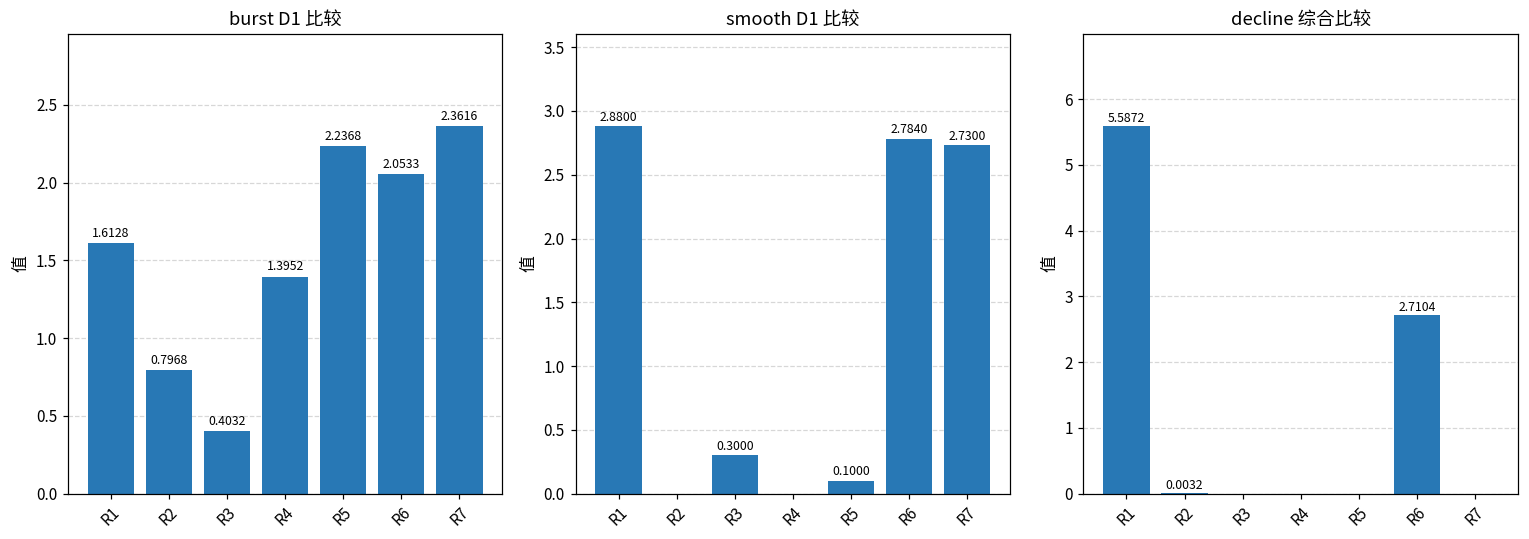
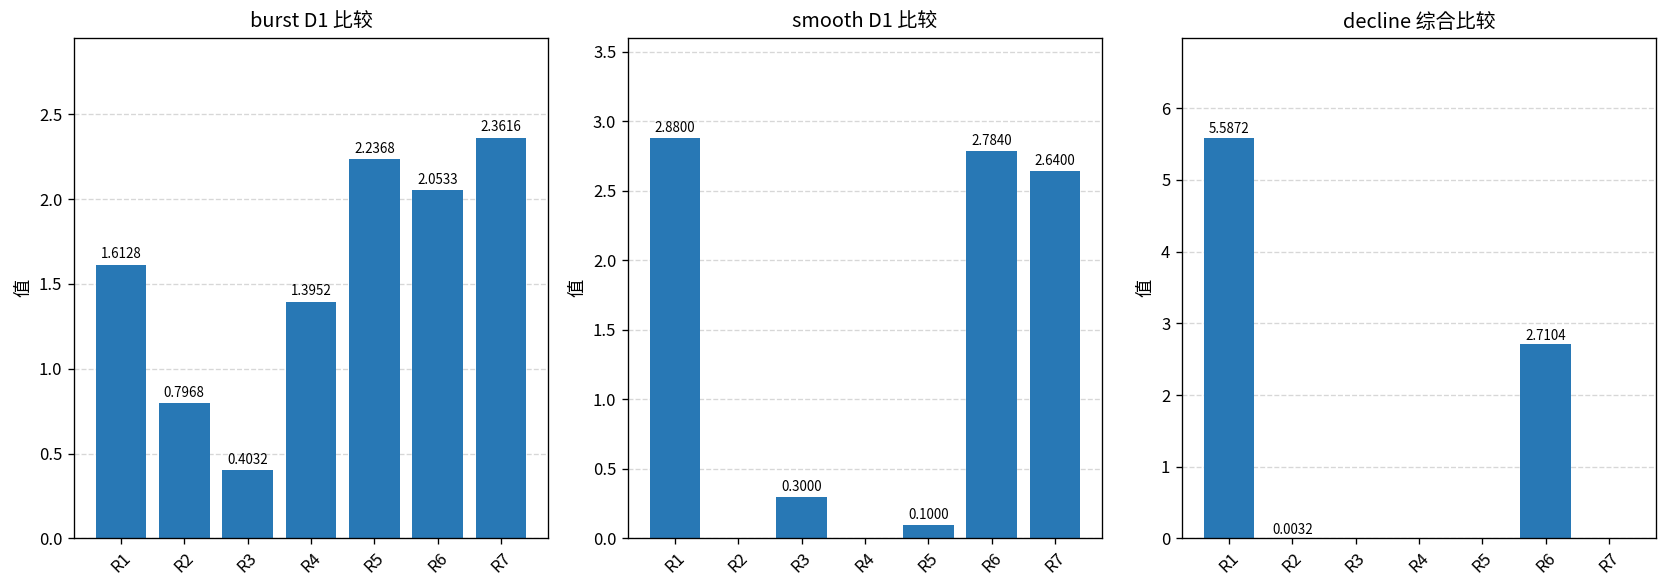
  {
    "burst D1 比较": {
      "R1": 1.6128,
      "R2": 0.7968,
      "R3": 0.4032,
      "R4": 1.3952,
      "R5": 2.2368,
      "R6": 2.0533,
      "R7": 2.3616
    },
    "smooth D1 比较": {
      "R1": 2.8800,
      "R3": 0.3000,
      "R5": 0.1000,
      "R6": 2.7840,
-     "R7": 2.7300
+     "R7": 2.6400
    },
    "decline 综合比较": {
      "R1": 5.5872,
      "R2": 0.0032,
      "R6": 2.7104
    }
  }
